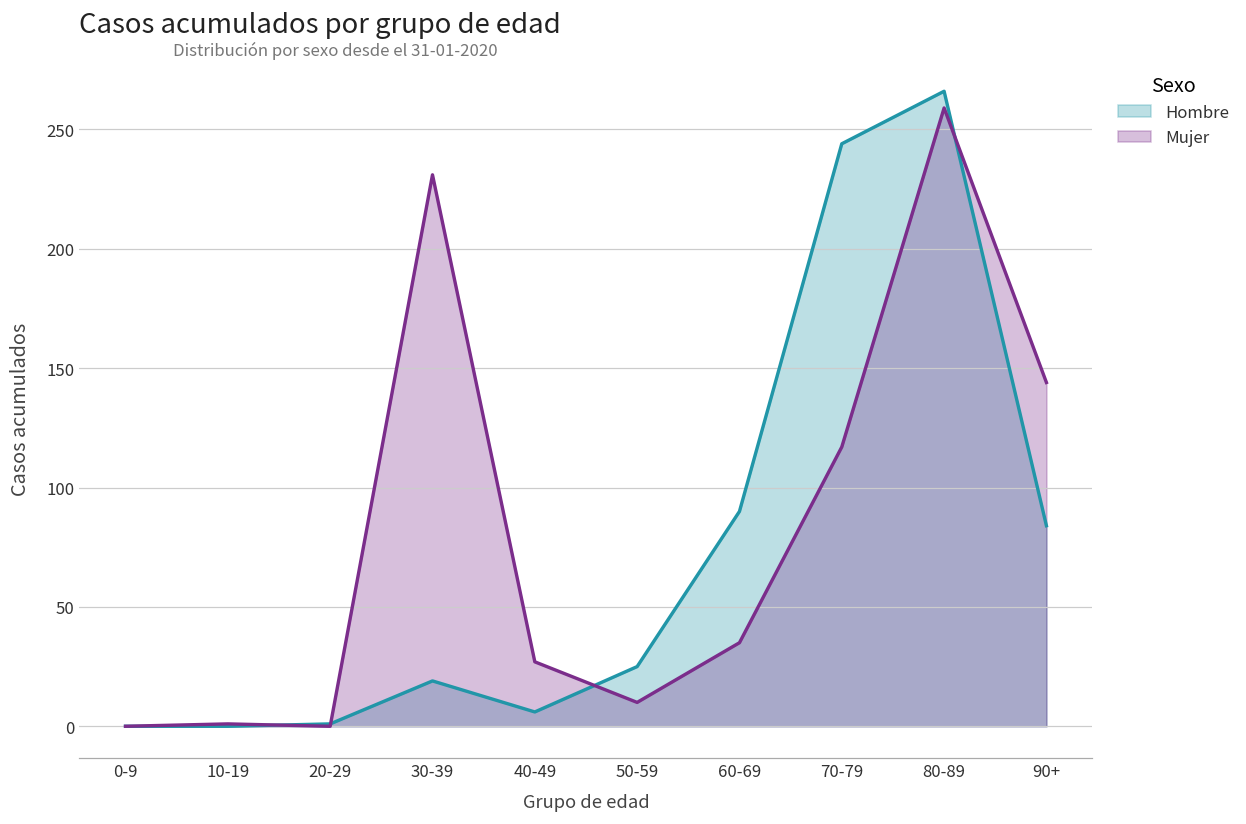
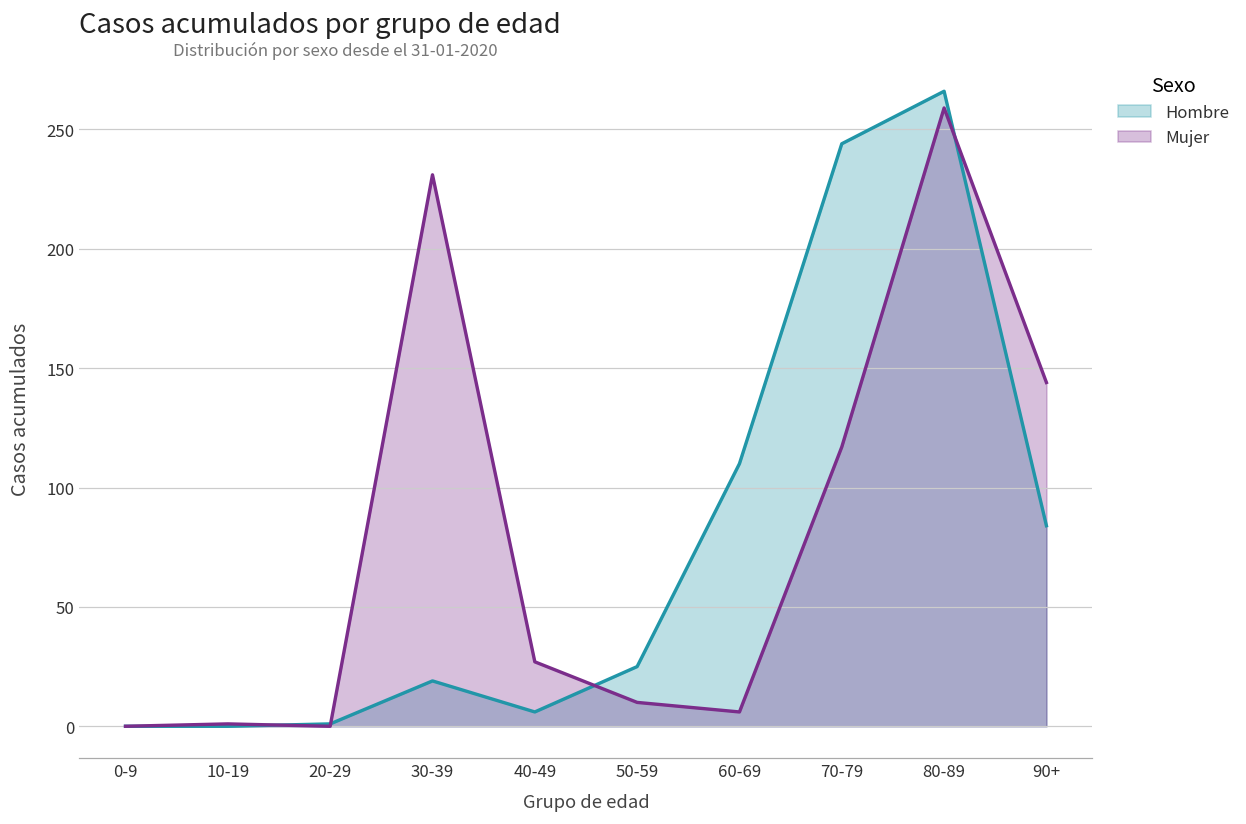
  {
    "Hombre": {
      "30-39": 19,
      "40-49": 6,
      "50-59": 25,
-     "60-69": 90,
+     "60-69": 110,
      "70-79": 244,
      "80-89": 266,
      "90+": 84
    },
    "Mujer": {
      "30-39": 231,
      "40-49": 27,
      "50-59": 10,
-     "60-69": 35,
+     "60-69": 6,
      "70-79": 117,
      "80-89": 259,
      "90+": 144
    }
  }
